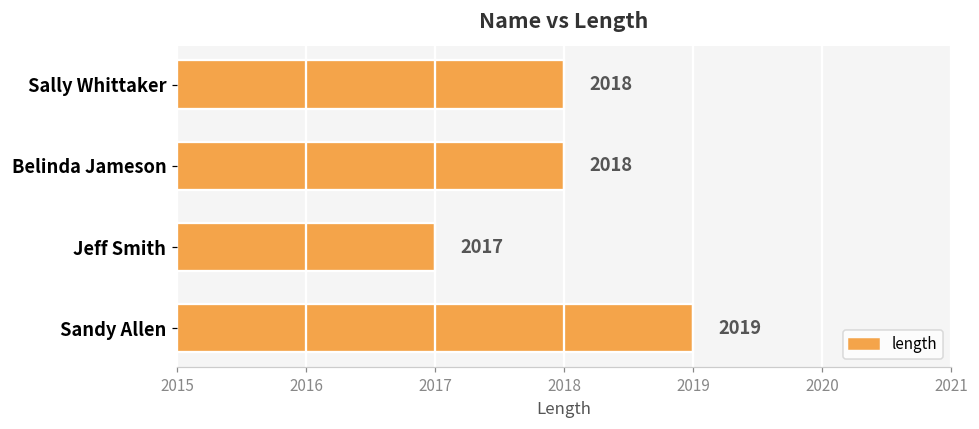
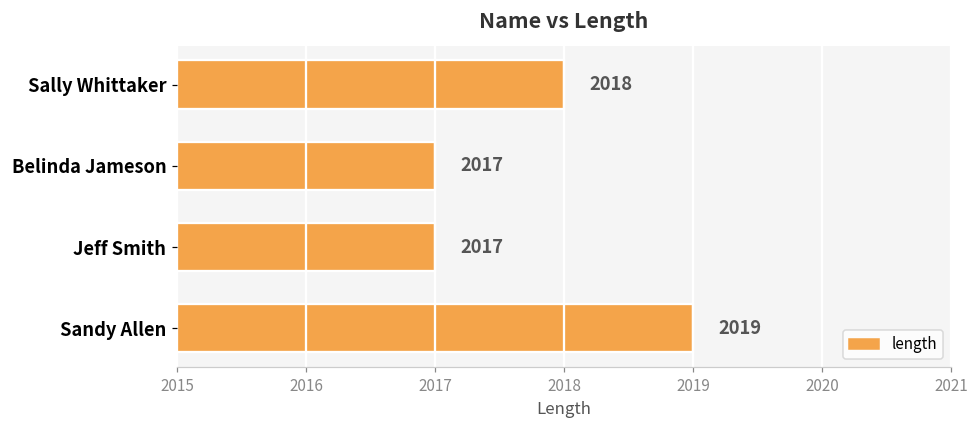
  {
    "Sally Whittaker": 2018,
-   "Belinda Jameson": 2018,
+   "Belinda Jameson": 2017,
    "Jeff Smith": 2017,
    "Sandy Allen": 2019
  }
